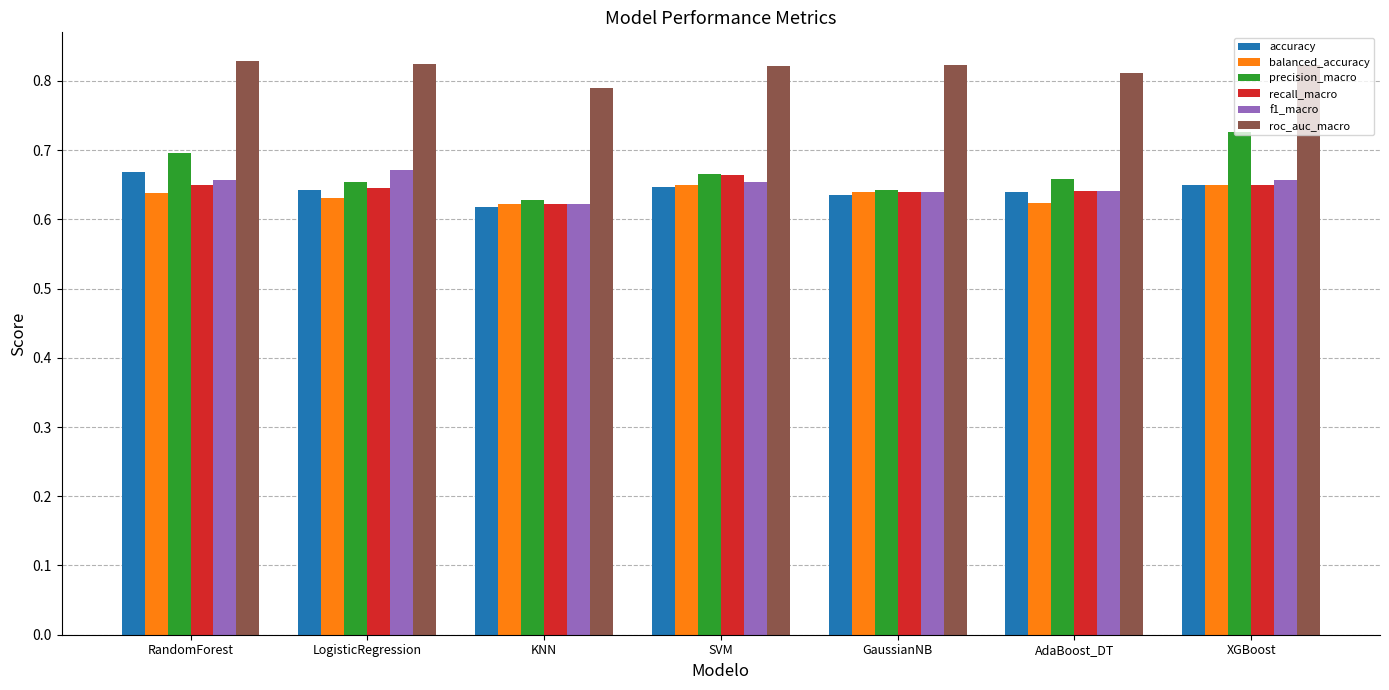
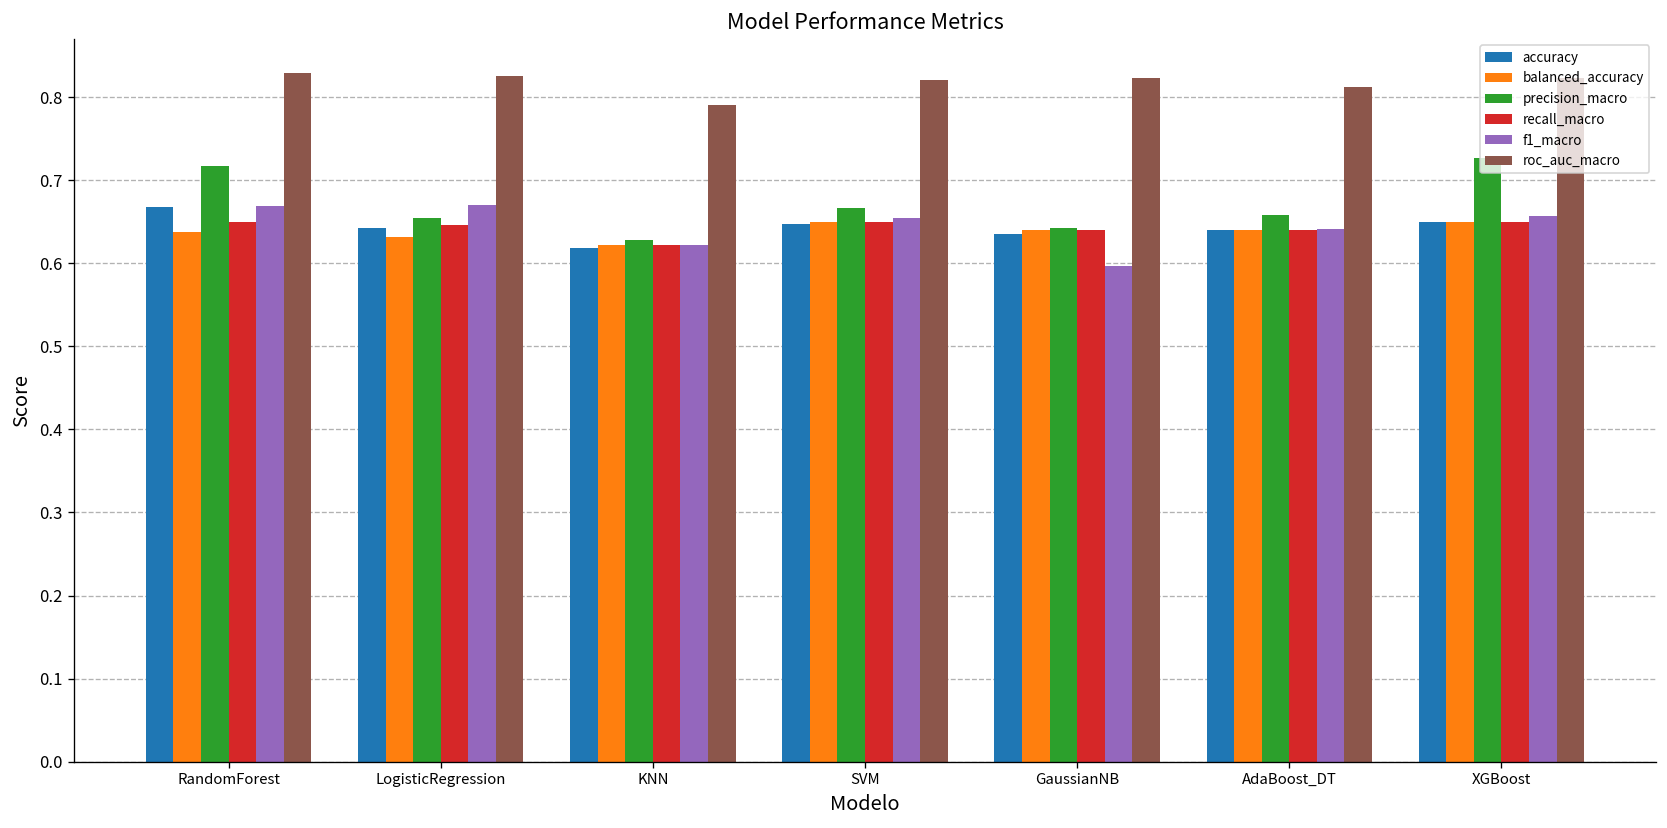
  {
    "accuracy": {
      "RandomForest": 0.67,
      "LogisticRegression": 0.64,
      "KNN": 0.62,
      "SVM": 0.65,
      "GaussianNB": 0.64,
      "AdaBoost_DT": 0.64,
      "XGBoost": 0.65
    },
    "balanced_accuracy": {
      "RandomForest": 0.64,
      "LogisticRegression": 0.63,
      "KNN": 0.62,
      "SVM": 0.65,
      "GaussianNB": 0.64,
-     "AdaBoost_DT": 0.62,
+     "AdaBoost_DT": 0.64,
      "XGBoost": 0.65
    },
    "precision_macro": {
-     "RandomForest": 0.70,
+     "RandomForest": 0.72,
      "LogisticRegression": 0.65,
      "KNN": 0.63,
      "SVM": 0.67,
      "GaussianNB": 0.64,
      "AdaBoost_DT": 0.66
    },
    "recall_macro": {
      "RandomForest": 0.65,
      "LogisticRegression": 0.65,
      "KNN": 0.62,
-     "SVM": 0.66,
+     "SVM": 0.65,
      "GaussianNB": 0.64,
      "AdaBoost_DT": 0.64,
      "XGBoost": 0.65
    },
    "f1_macro": {
-     "RandomForest": 0.66,
+     "RandomForest": 0.67,
      "LogisticRegression": 0.67,
      "KNN": 0.62,
      "SVM": 0.65,
-     "GaussianNB": 0.64,
+     "GaussianNB": 0.60,
      "AdaBoost_DT": 0.64,
      "XGBoost": 0.66
    },
    "roc_auc_macro": {
      "RandomForest": 0.83,
      "LogisticRegression": 0.83,
      "KNN": 0.79,
      "SVM": 0.82,
      "GaussianNB": 0.82,
      "AdaBoost_DT": 0.81
    }
  }
